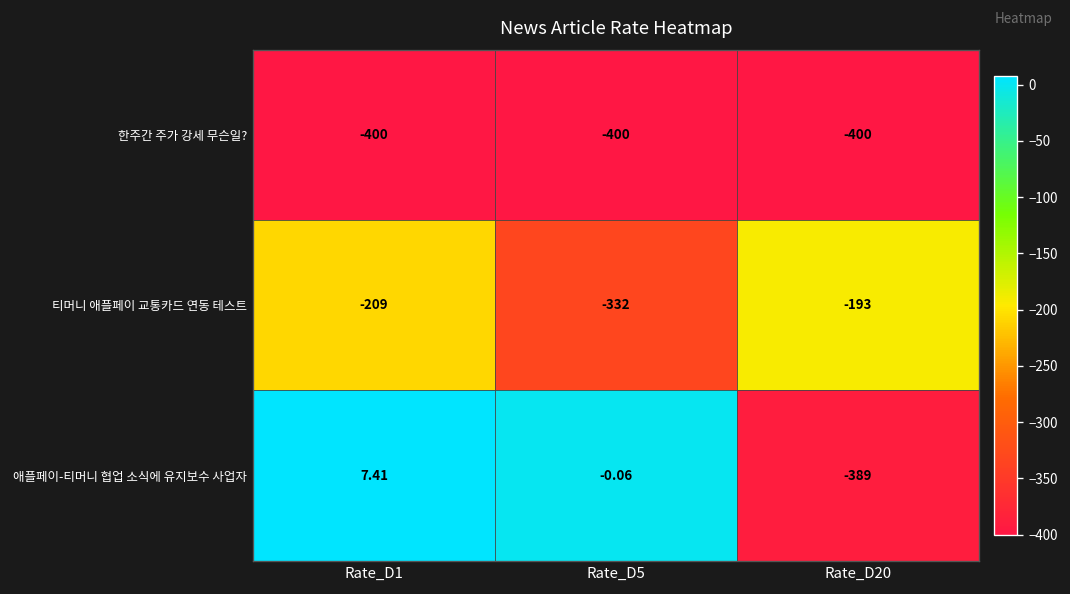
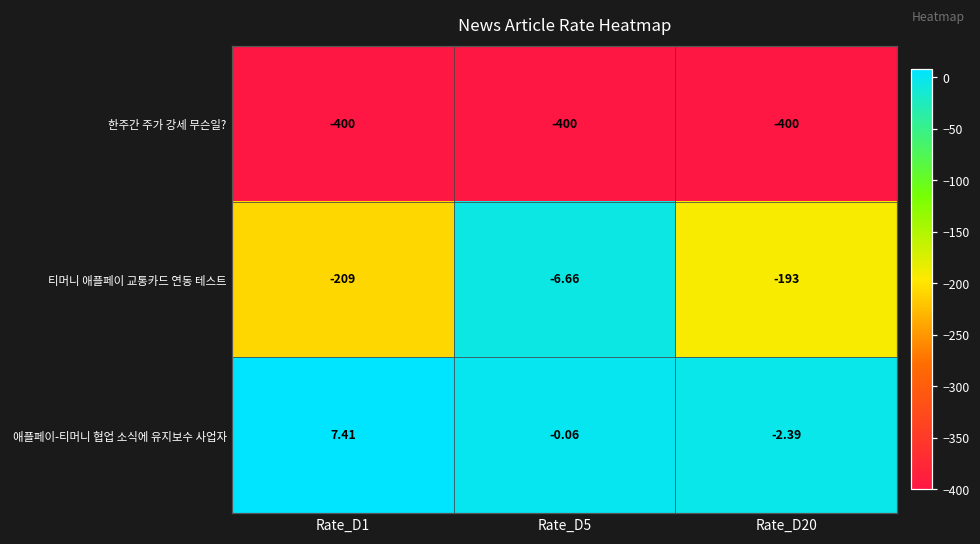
  {
    "한주간 주가 강세 무슨일?": {
      "Rate_D1": -400,
      "Rate_D5": -400,
      "Rate_D20": -400
    },
    "티머니 애플페이 교통카드 연동 테스트": {
      "Rate_D1": -209,
-     "Rate_D5": -332,
+     "Rate_D5": -6.66,
      "Rate_D20": -193
    },
    "애플페이-티머니 협업 소식에 유지보수 사업자": {
      "Rate_D1": 7.41,
      "Rate_D5": -0.06,
-     "Rate_D20": -389
+     "Rate_D20": -2.39
    }
  }
